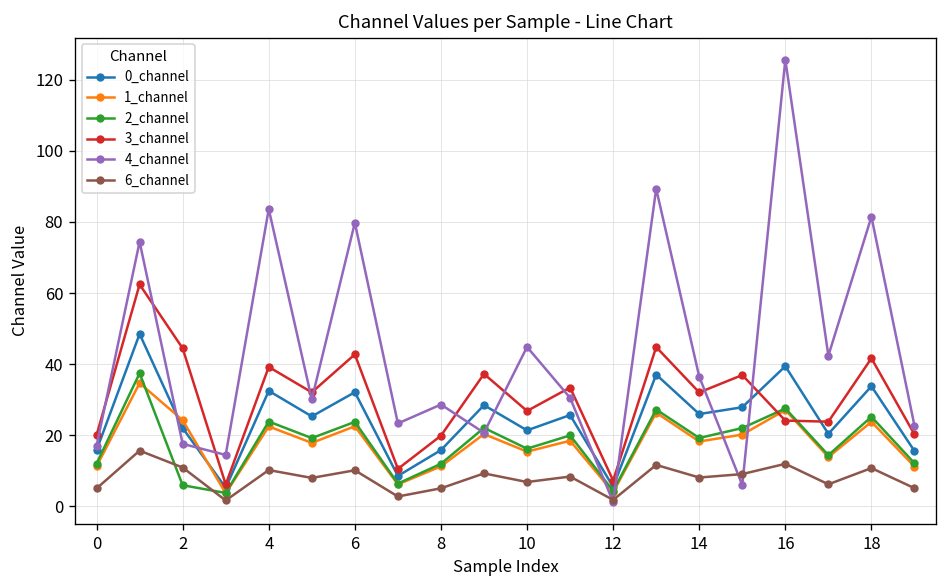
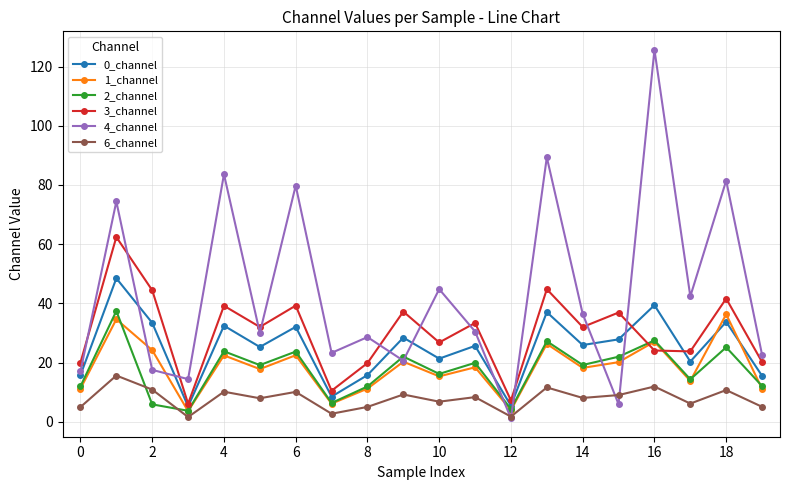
  {
    "0_channel": {
      "0": 16,
-     "2": 22,
+     "2": 33,
      "4": 32,
      "6": 32,
      "8": 16,
      "10": 21,
      "12": 5,
      "14": 26,
      "16": 39,
      "18": 34
    },
    "1_channel": {
      "2": 24,
      "4": 22,
      "6": 22,
      "14": 18,
-     "18": 24
+     "18": 36
    },
    "2_channel": {
      "2": 6,
      "4": 24,
      "6": 24,
      "14": 19,
      "18": 25
    },
    "3_channel": {
      "0": 20,
      "2": 44,
      "4": 39,
-     "6": 43,
+     "6": 39,
      "8": 20,
      "10": 27,
      "12": 7,
      "14": 32,
      "16": 24,
      "18": 42
    },
    "4_channel": {
      "0": 17,
      "2": 18,
      "4": 84,
      "6": 80,
      "8": 29,
      "10": 45,
      "14": 36,
      "16": 126,
      "18": 81
    },
    "6_channel": {
      "0": 5,
      "2": 11,
      "4": 10,
      "6": 10,
      "8": 5,
      "10": 7,
      "14": 8,
      "16": 12,
      "18": 11
    }
  }
